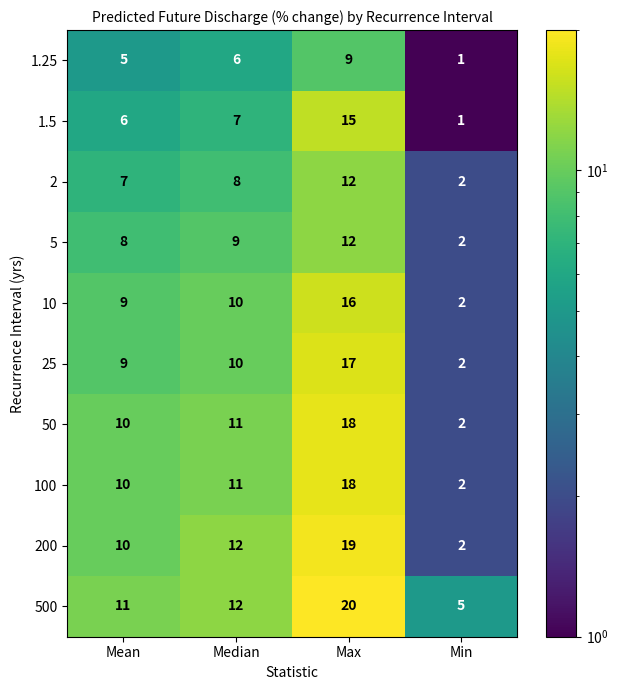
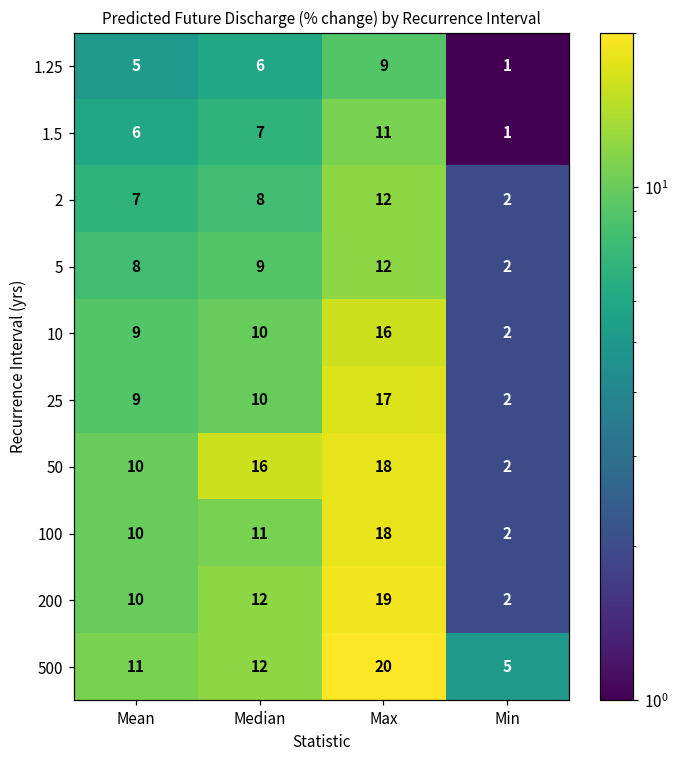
  {
    "1.25": {
      "Mean": 5,
      "Median": 6,
      "Max": 9,
      "Min": 1
    },
    "1.5": {
      "Mean": 6,
      "Median": 7,
-     "Max": 15,
+     "Max": 11,
      "Min": 1
    },
    "2": {
      "Mean": 7,
      "Median": 8,
      "Max": 12,
      "Min": 2
    },
    "5": {
      "Mean": 8,
      "Median": 9,
      "Max": 12,
      "Min": 2
    },
    "10": {
      "Mean": 9,
      "Median": 10,
      "Max": 16,
      "Min": 2
    },
    "25": {
      "Mean": 9,
      "Median": 10,
      "Max": 17,
      "Min": 2
    },
    "50": {
      "Mean": 10,
-     "Median": 11,
+     "Median": 16,
      "Max": 18,
      "Min": 2
    },
    "100": {
      "Mean": 10,
      "Median": 11,
      "Max": 18,
      "Min": 2
    },
    "200": {
      "Mean": 10,
      "Median": 12,
      "Max": 19,
      "Min": 2
    },
    "500": {
      "Mean": 11,
      "Median": 12,
      "Max": 20,
      "Min": 5
    }
  }
